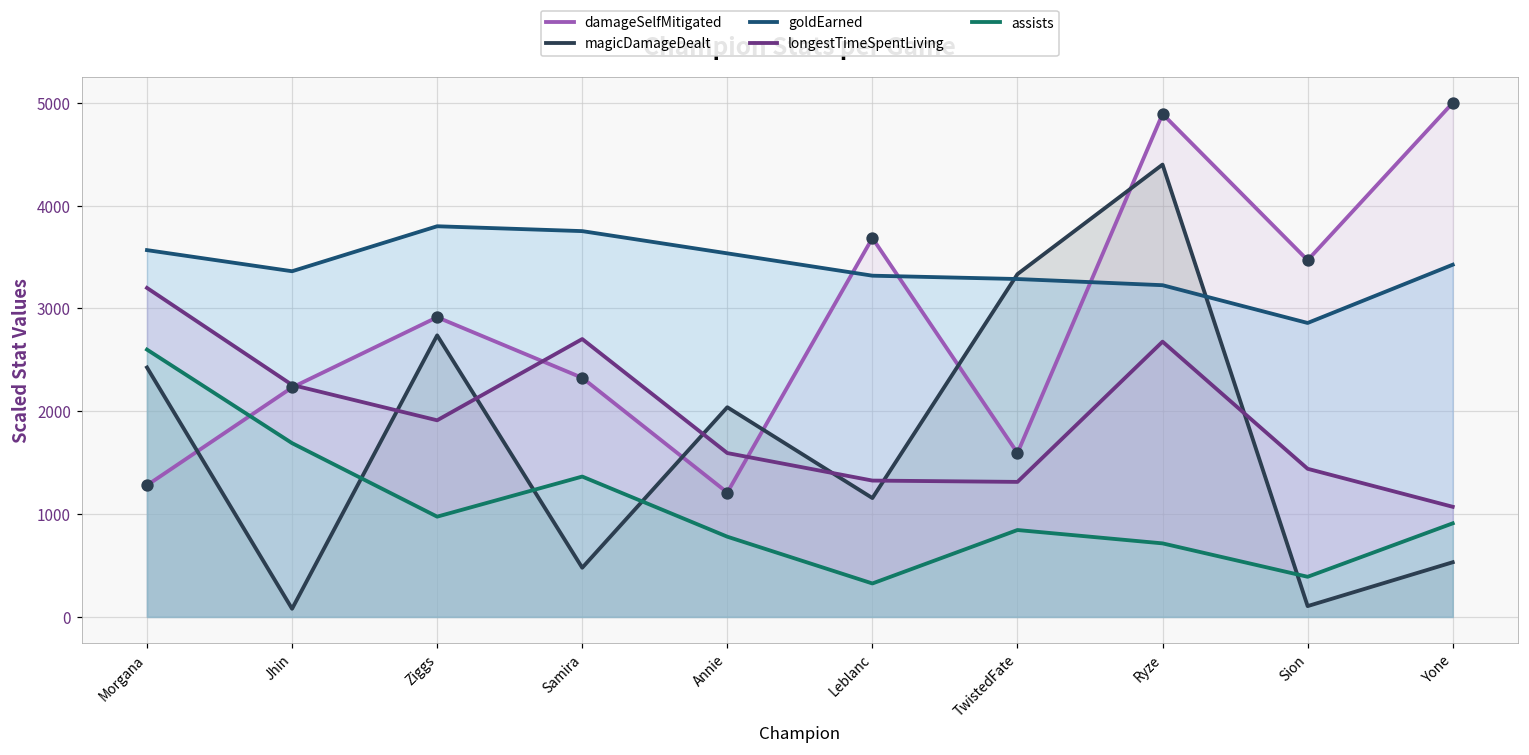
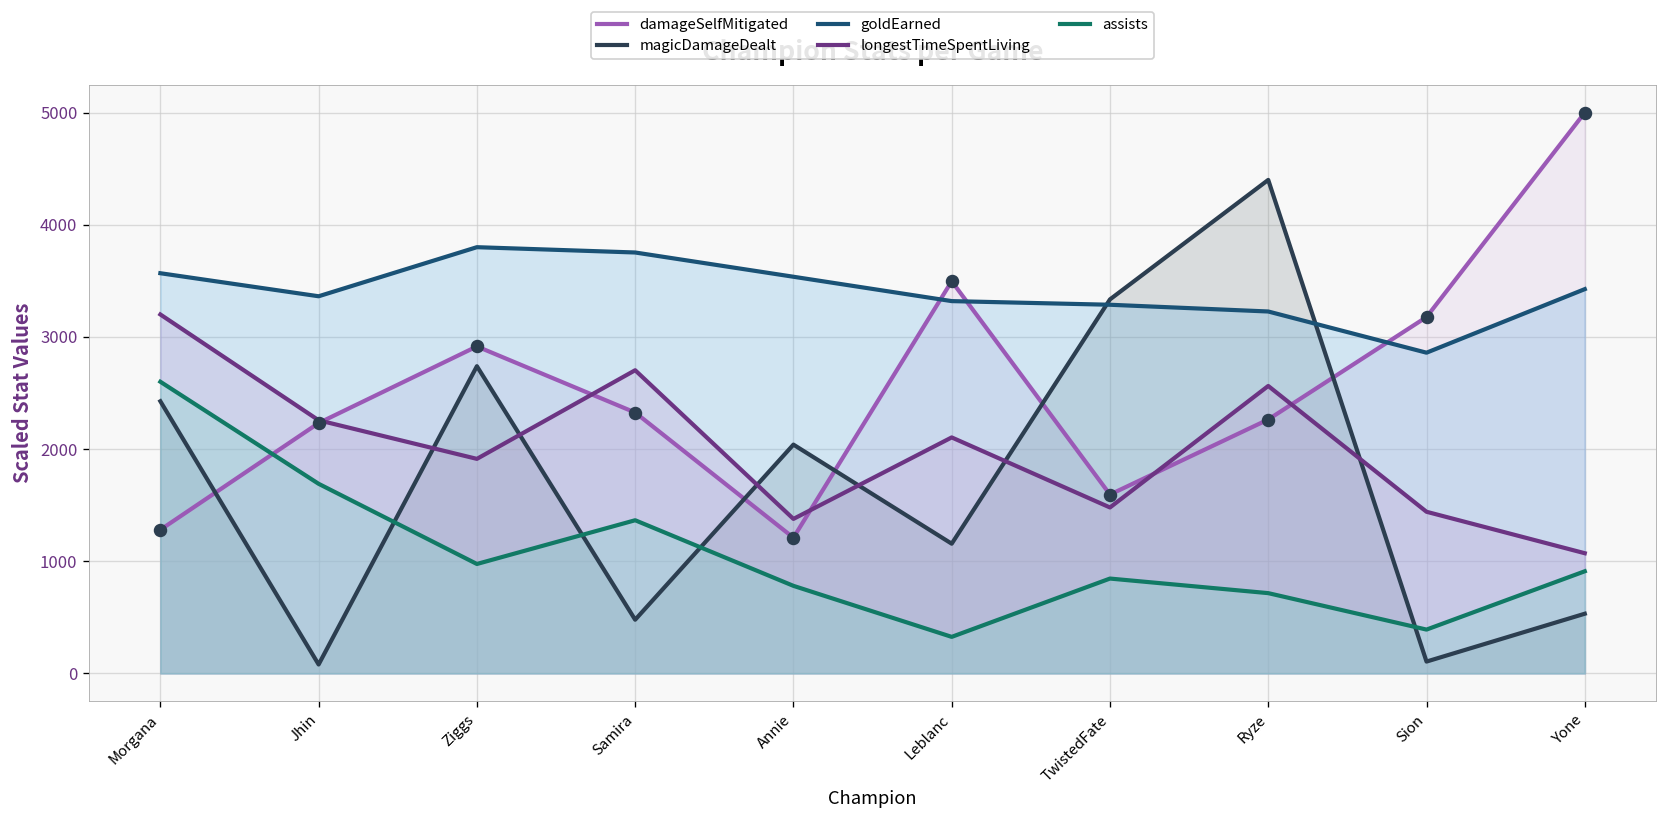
  {
    "damageSelfMitigated": {
      "Morgana": 1300,
      "Ziggs": 2900,
      "Samira": 2300,
      "Annie": 1200,
-     "Leblanc": 3700,
+     "Leblanc": 3500,
      "TwistedFate": 1600,
-     "Ryze": 4900,
-     "Sion": 3500,
+     "Ryze": 2300,
+     "Sion": 3200,
      "Yone": 5000
    },
    "longestTimeSpentLiving": {
      "Morgana": 3200,
      "Ziggs": 1900,
      "Samira": 2700,
-     "Annie": 1600,
-     "Leblanc": 1300,
-     "TwistedFate": 1300,
-     "Ryze": 2700,
+     "Annie": 1400,
+     "Leblanc": 2100,
+     "TwistedFate": 1500,
+     "Ryze": 2600,
      "Sion": 1400,
      "Yone": 1100
    }
  }
